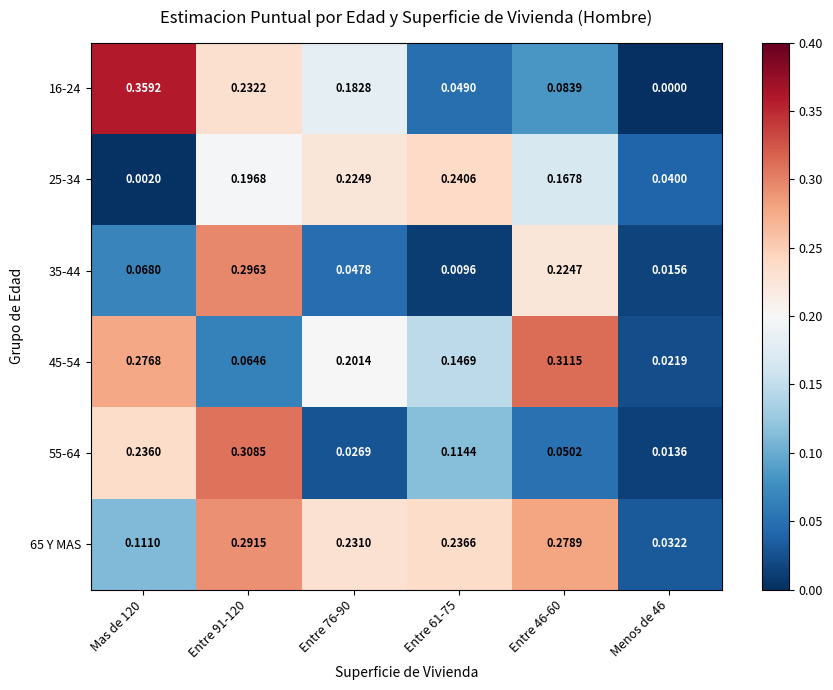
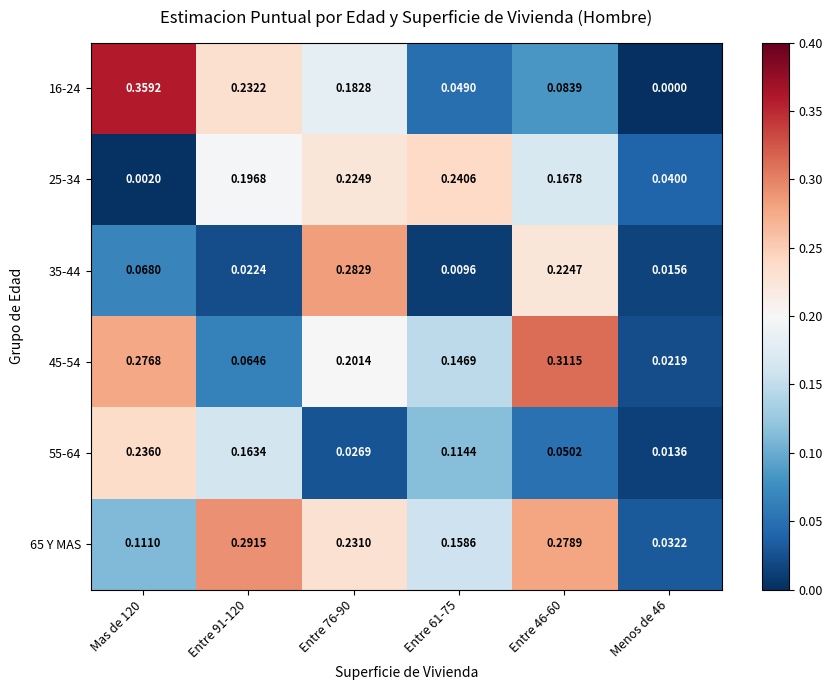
  {
    "16-24": {
      "Mas de 120": 0.3592,
      "Entre 91-120": 0.2322,
      "Entre 76-90": 0.1828,
      "Entre 61-75": 0.0490,
      "Entre 46-60": 0.0839,
      "Menos de 46": 0.0000
    },
    "25-34": {
      "Mas de 120": 0.0020,
      "Entre 91-120": 0.1968,
      "Entre 76-90": 0.2249,
      "Entre 61-75": 0.2406,
      "Entre 46-60": 0.1678,
      "Menos de 46": 0.0400
    },
    "35-44": {
      "Mas de 120": 0.0680,
-     "Entre 91-120": 0.2963,
-     "Entre 76-90": 0.0478,
+     "Entre 91-120": 0.0224,
+     "Entre 76-90": 0.2829,
      "Entre 61-75": 0.0096,
      "Entre 46-60": 0.2247,
      "Menos de 46": 0.0156
    },
    "45-54": {
      "Mas de 120": 0.2768,
      "Entre 91-120": 0.0646,
      "Entre 76-90": 0.2014,
      "Entre 61-75": 0.1469,
      "Entre 46-60": 0.3115,
      "Menos de 46": 0.0219
    },
    "55-64": {
      "Mas de 120": 0.2360,
-     "Entre 91-120": 0.3085,
+     "Entre 91-120": 0.1634,
      "Entre 76-90": 0.0269,
      "Entre 61-75": 0.1144,
      "Entre 46-60": 0.0502,
      "Menos de 46": 0.0136
    },
    "65 Y MAS": {
      "Mas de 120": 0.1110,
      "Entre 91-120": 0.2915,
      "Entre 76-90": 0.2310,
-     "Entre 61-75": 0.2366,
+     "Entre 61-75": 0.1586,
      "Entre 46-60": 0.2789,
      "Menos de 46": 0.0322
    }
  }
